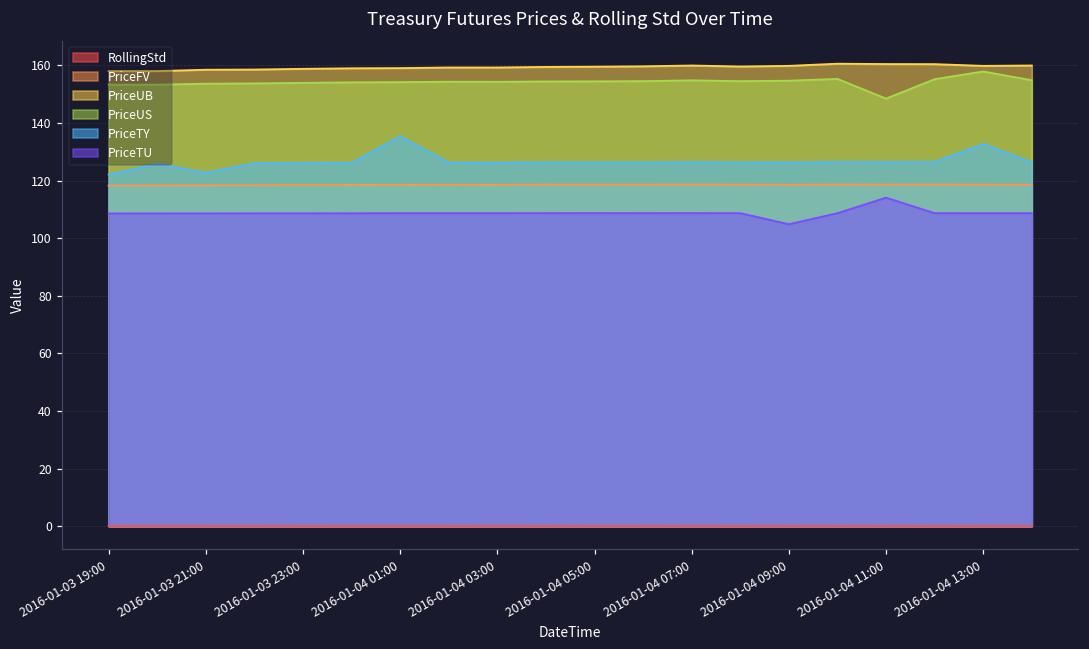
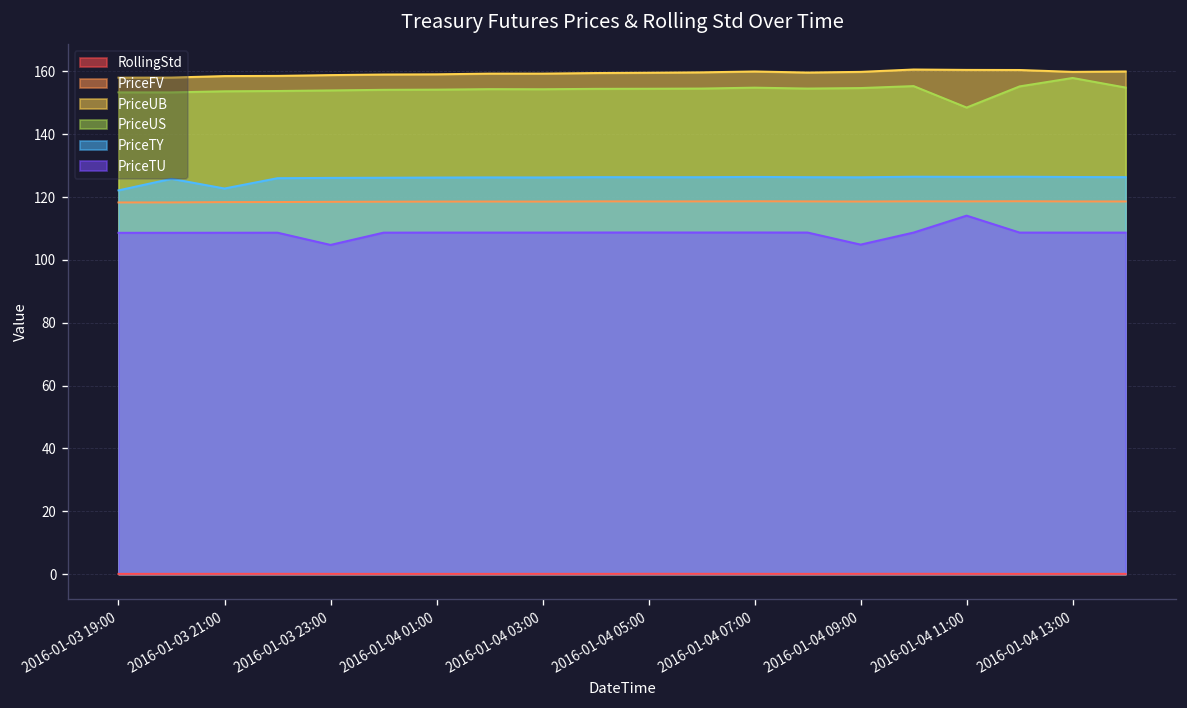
  {
    "PriceUS": {
      "2016-01-03 21:00": 154,
      "2016-01-03 23:00": 154,
      "2016-01-04 01:00": 154,
      "2016-01-04 03:00": 154,
      "2016-01-04 05:00": 154,
      "2016-01-04 07:00": 155,
      "2016-01-04 09:00": 155,
      "2016-01-04 11:00": 148,
      "2016-01-04 13:00": 158
    },
    "PriceTY": {
      "2016-01-03 19:00": 122,
      "2016-01-03 21:00": 123,
      "2016-01-03 23:00": 126,
-     "2016-01-04 01:00": 135,
+     "2016-01-04 01:00": 126,
      "2016-01-04 03:00": 126,
      "2016-01-04 05:00": 126,
      "2016-01-04 07:00": 126,
      "2016-01-04 09:00": 126,
      "2016-01-04 11:00": 126,
-     "2016-01-04 13:00": 133
+     "2016-01-04 13:00": 126
    },
    "PriceTU": {
      "2016-01-03 19:00": 109,
      "2016-01-03 21:00": 109,
-     "2016-01-03 23:00": 109,
+     "2016-01-03 23:00": 105,
      "2016-01-04 01:00": 109,
      "2016-01-04 03:00": 109,
      "2016-01-04 05:00": 109,
      "2016-01-04 07:00": 109,
      "2016-01-04 09:00": 105,
      "2016-01-04 11:00": 114,
      "2016-01-04 13:00": 109
    }
  }
